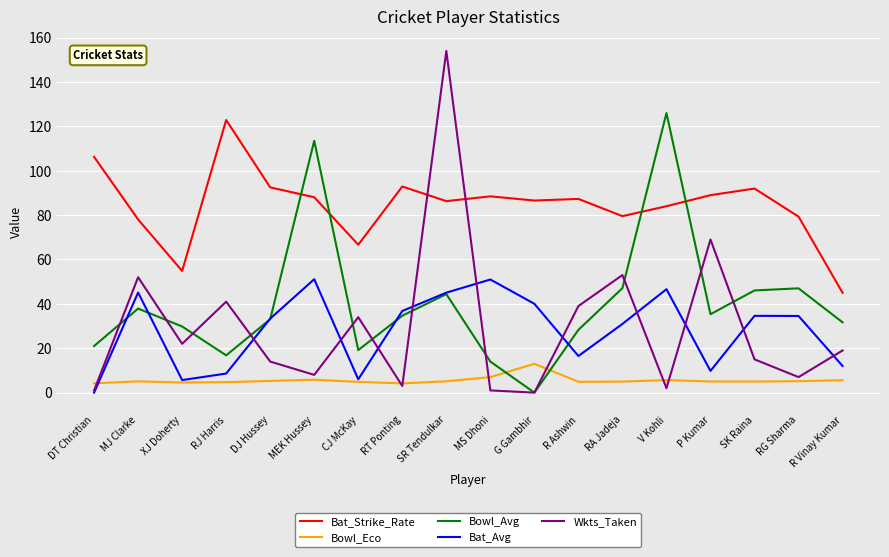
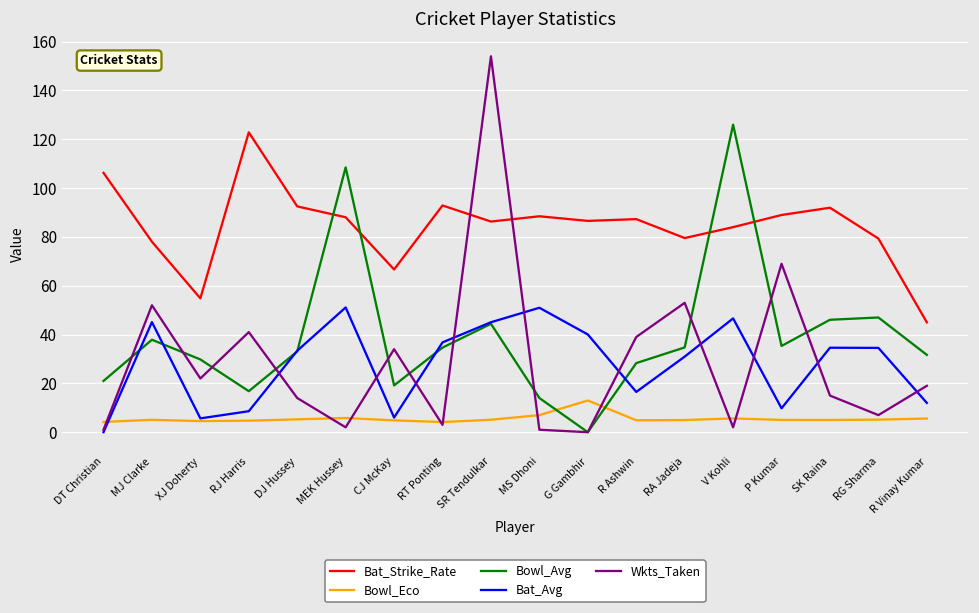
  {
    "Bat_Strike_Rate": {
      "DT Christian": 106,
      "MJ Clarke": 78,
      "XJ Doherty": 55,
      "RJ Harris": 123,
      "DJ Hussey": 93,
      "MEK Hussey": 88,
      "CJ McKay": 67,
      "RT Ponting": 93,
      "SR Tendulkar": 86,
      "MS Dhoni": 88,
      "G Gambhir": 87,
      "R Ashwin": 87,
      "RA Jadeja": 80,
      "V Kohli": 84,
      "P Kumar": 89,
      "SK Raina": 92,
      "RG Sharma": 79,
      "R Vinay Kumar": 45
    },
    "Bowl_Eco": {
      "DT Christian": 4,
      "MJ Clarke": 5,
      "RJ Harris": 5,
      "DJ Hussey": 5,
      "MEK Hussey": 6,
      "CJ McKay": 5,
      "RT Ponting": 4,
      "SR Tendulkar": 5,
      "MS Dhoni": 7,
      "G Gambhir": 13,
      "R Ashwin": 5,
      "RA Jadeja": 5,
      "V Kohli": 6,
      "P Kumar": 5,
      "SK Raina": 5,
      "RG Sharma": 5,
      "R Vinay Kumar": 6
    },
    "Bowl_Avg": {
      "DT Christian": 21,
      "MJ Clarke": 38,
      "XJ Doherty": 30,
      "RJ Harris": 17,
-     "MEK Hussey": 114,
+     "MEK Hussey": 109,
      "CJ McKay": 19,
      "RT Ponting": 35,
      "MS Dhoni": 14,
      "R Ashwin": 28,
-     "RA Jadeja": 47,
+     "RA Jadeja": 35,
      "V Kohli": 126,
      "P Kumar": 35,
      "SK Raina": 46,
      "RG Sharma": 47,
      "R Vinay Kumar": 32
    },
    "Bat_Avg": {
      "MJ Clarke": 45,
      "RJ Harris": 9,
      "MEK Hussey": 51,
      "CJ McKay": 6,
      "RT Ponting": 37,
      "MS Dhoni": 51,
      "G Gambhir": 40,
      "R Ashwin": 17,
      "RA Jadeja": 31,
      "V Kohli": 47,
      "P Kumar": 10,
      "SK Raina": 35,
      "RG Sharma": 35,
      "R Vinay Kumar": 12
    },
    "Wkts_Taken": {
      "MJ Clarke": 52,
      "XJ Doherty": 22,
      "RJ Harris": 41,
      "DJ Hussey": 14,
-     "MEK Hussey": 8,
+     "MEK Hussey": 2,
      "CJ McKay": 34,
      "RT Ponting": 3,
      "SR Tendulkar": 154,
      "MS Dhoni": 1,
      "R Ashwin": 39,
      "RA Jadeja": 53,
      "V Kohli": 2,
      "P Kumar": 69,
      "SK Raina": 15,
      "RG Sharma": 7,
      "R Vinay Kumar": 19
    }
  }
